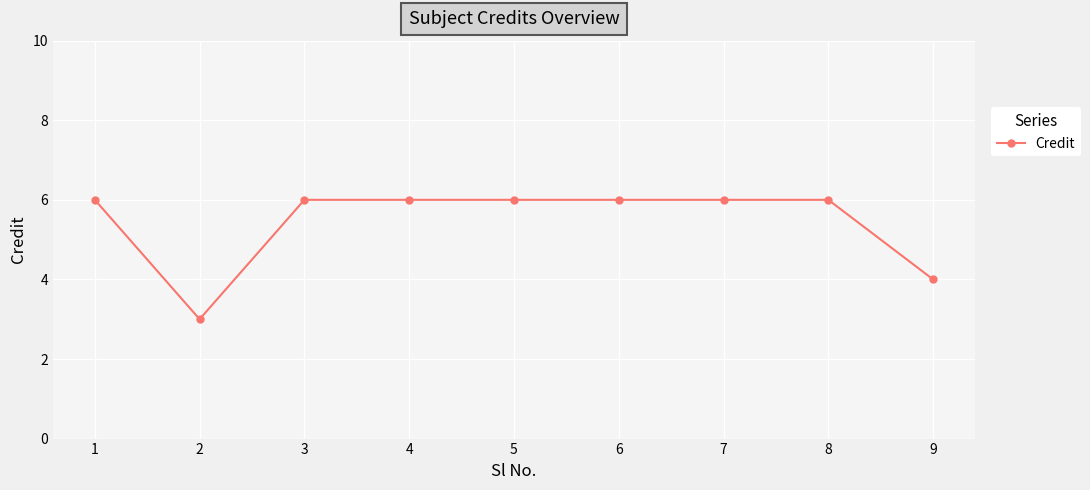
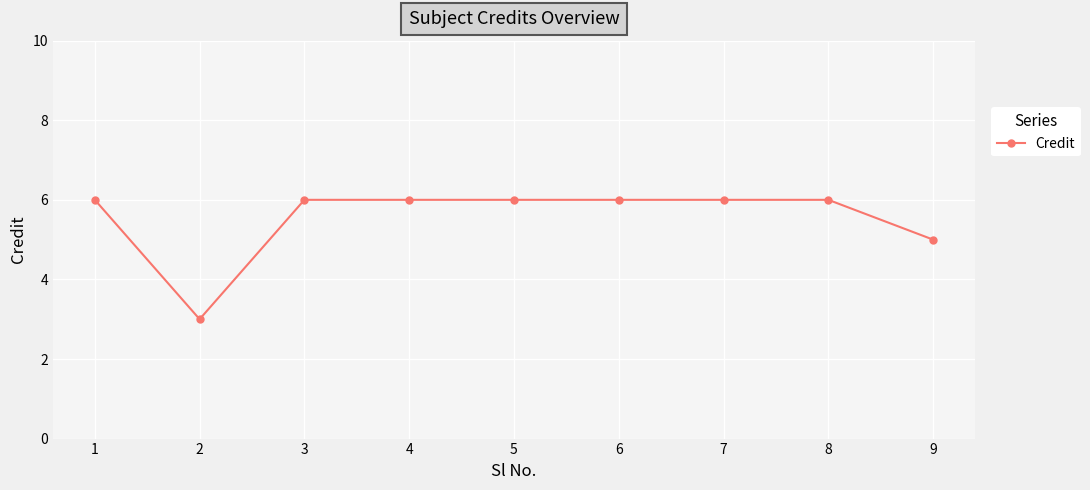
  {
    "1": 6,
    "2": 3,
    "3": 6,
    "4": 6,
    "5": 6,
    "6": 6,
    "7": 6,
    "8": 6,
-   "9": 4
+   "9": 5
  }
